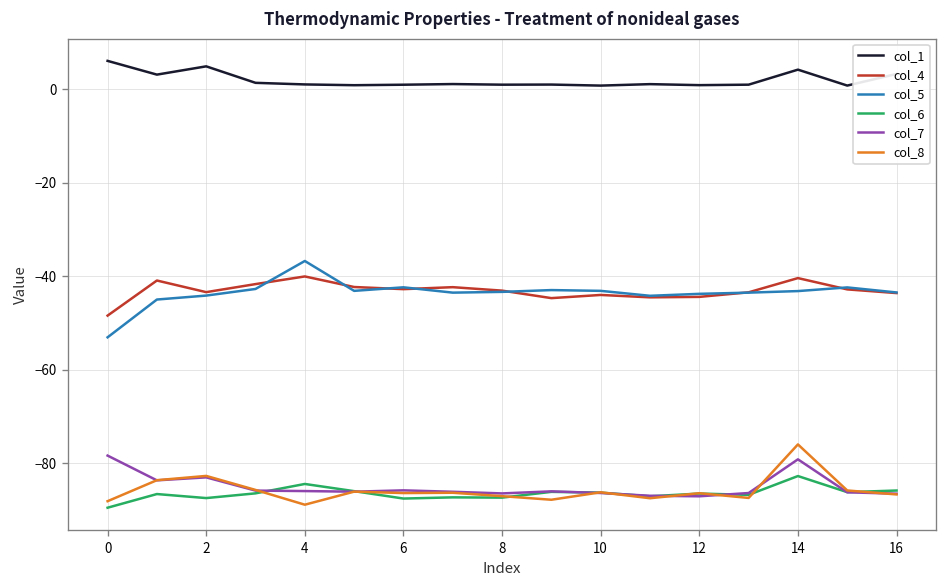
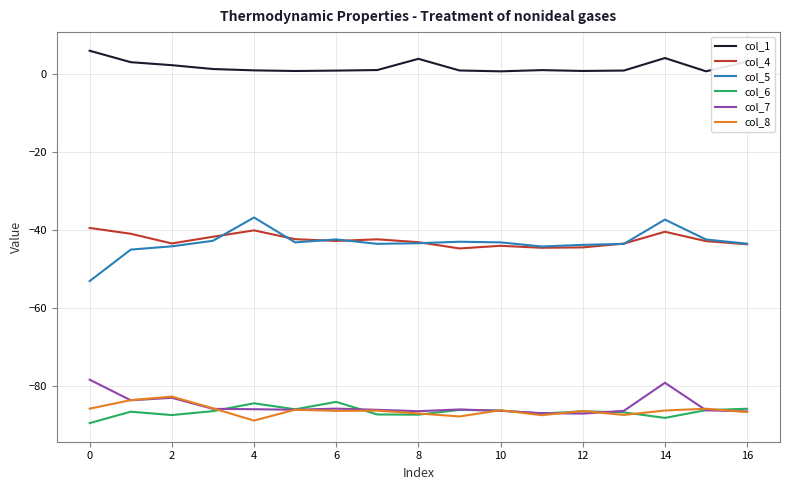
  {
    "col_1": {
      "0": 6,
-     "2": 5,
+     "2": 2,
      "4": 1,
      "6": 1,
-     "8": 1,
+     "8": 4,
      "10": 1,
      "12": 1,
      "14": 4
    },
    "col_4": {
-     "0": -48,
+     "0": -39,
      "2": -43,
      "4": -40,
      "10": -44,
      "14": -40
    },
    "col_5": {
      "0": -53,
      "2": -44,
      "4": -37,
      "10": -43,
-     "14": -43
+     "14": -37
    },
    "col_6": {
      "0": -90,
      "2": -87,
      "4": -84,
-     "6": -88,
-     "14": -83,
+     "6": -84,
+     "14": -88,
      "16": -86
    },
    "col_7": {
      "0": -78,
      "4": -86,
      "14": -79
    },
    "col_8": {
-     "0": -88,
+     "0": -86,
      "4": -89,
-     "14": -76
+     "14": -86
    }
  }
